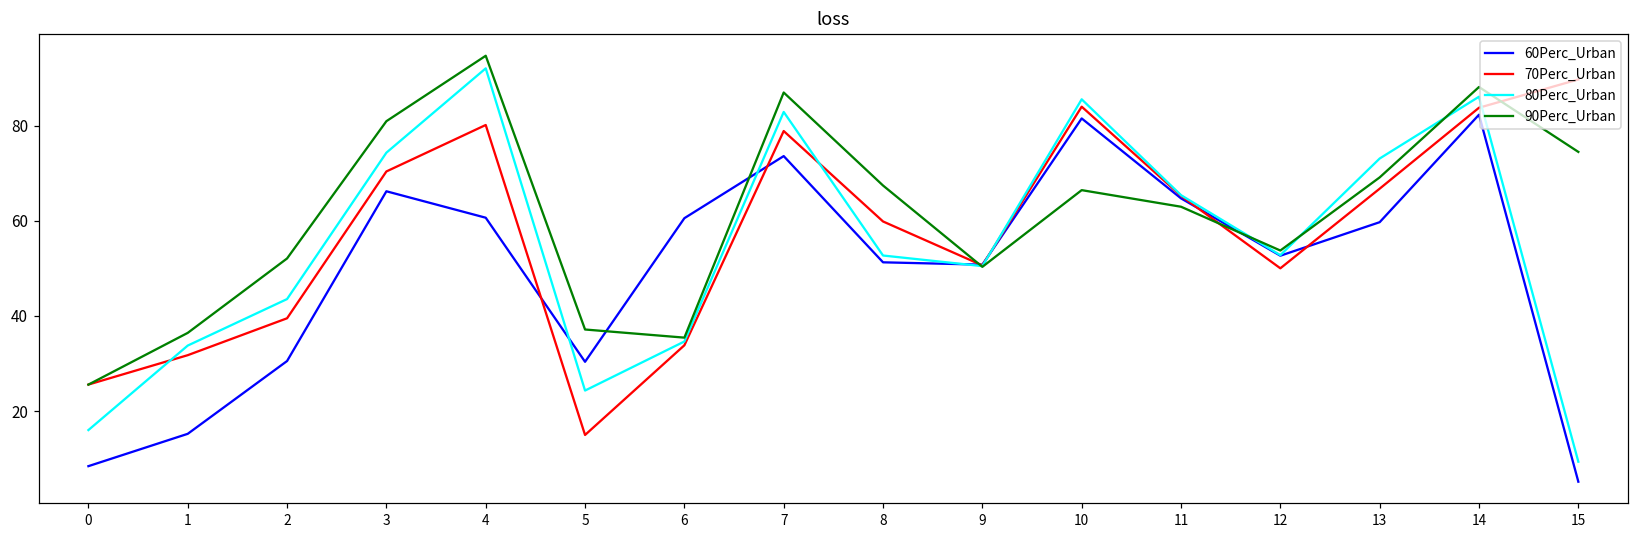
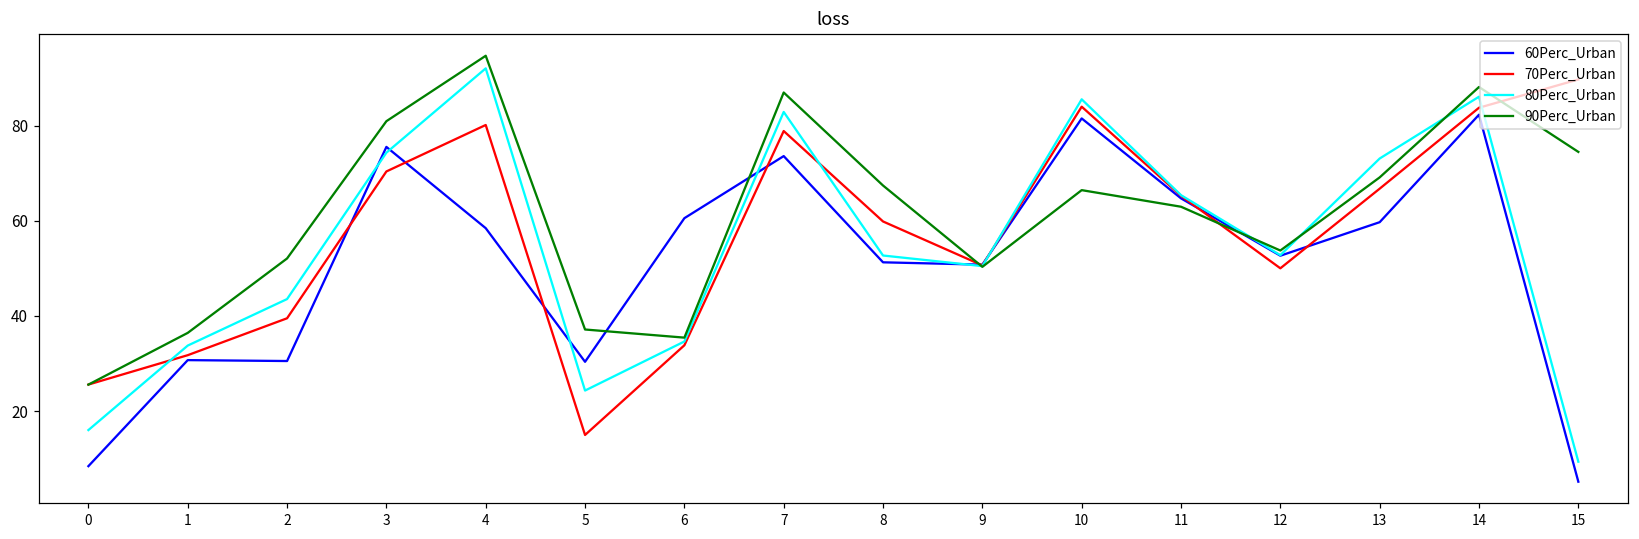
  {
    "60Perc_Urban": {
      "0": 8,
-     "1": 15,
+     "1": 31,
      "2": 31,
-     "3": 66,
-     "4": 61,
+     "3": 76,
+     "4": 58,
      "5": 30,
      "6": 61,
      "7": 74,
      "8": 51,
      "10": 82,
      "13": 60,
      "14": 82,
      "15": 5
    },
    "70Perc_Urban": {
      "1": 32,
      "2": 40,
      "3": 70,
      "4": 80,
      "5": 15,
      "6": 34,
      "7": 79,
      "8": 60,
      "10": 84,
      "12": 50,
      "13": 67,
      "14": 84
    },
    "80Perc_Urban": {
      "0": 16,
      "1": 34,
      "2": 44,
      "3": 74,
      "4": 92,
      "5": 24,
      "6": 35,
      "7": 83,
      "8": 53,
      "10": 86,
      "13": 73,
      "14": 86,
      "15": 9
    },
    "90Perc_Urban": {
      "1": 36,
      "2": 52,
      "3": 81,
      "4": 95,
      "5": 37,
      "6": 35,
      "7": 87,
      "8": 67,
      "10": 66,
      "11": 63,
      "12": 54,
      "13": 69,
      "14": 88,
      "15": 74
    }
  }
